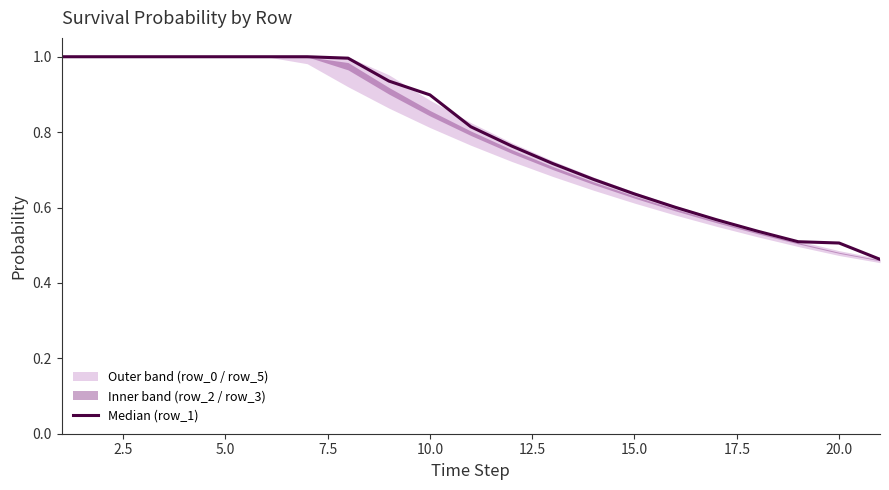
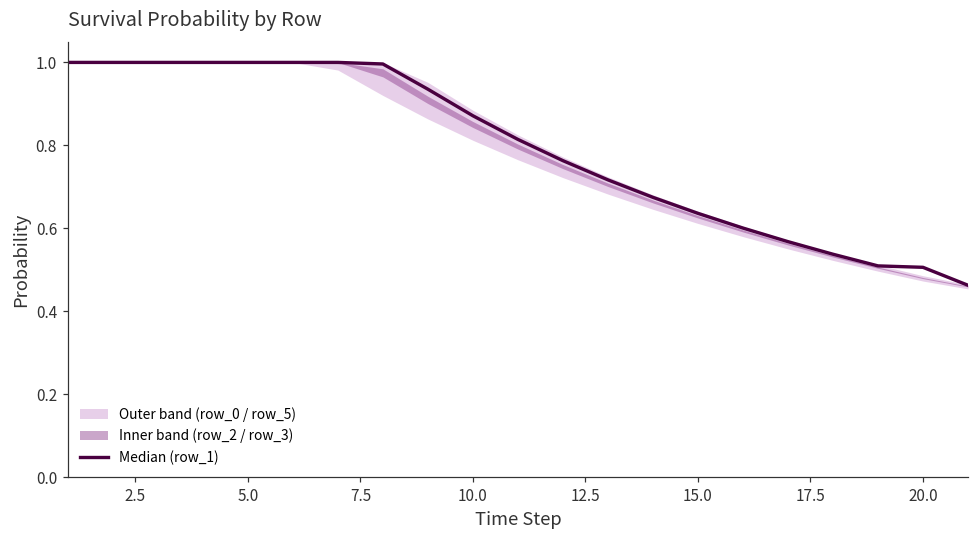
  {
    "Median (row_1)": {
-     "10.0": 0.90,
+     "10.0": 0.87,
      "20.0": 0.51
    }
  }
